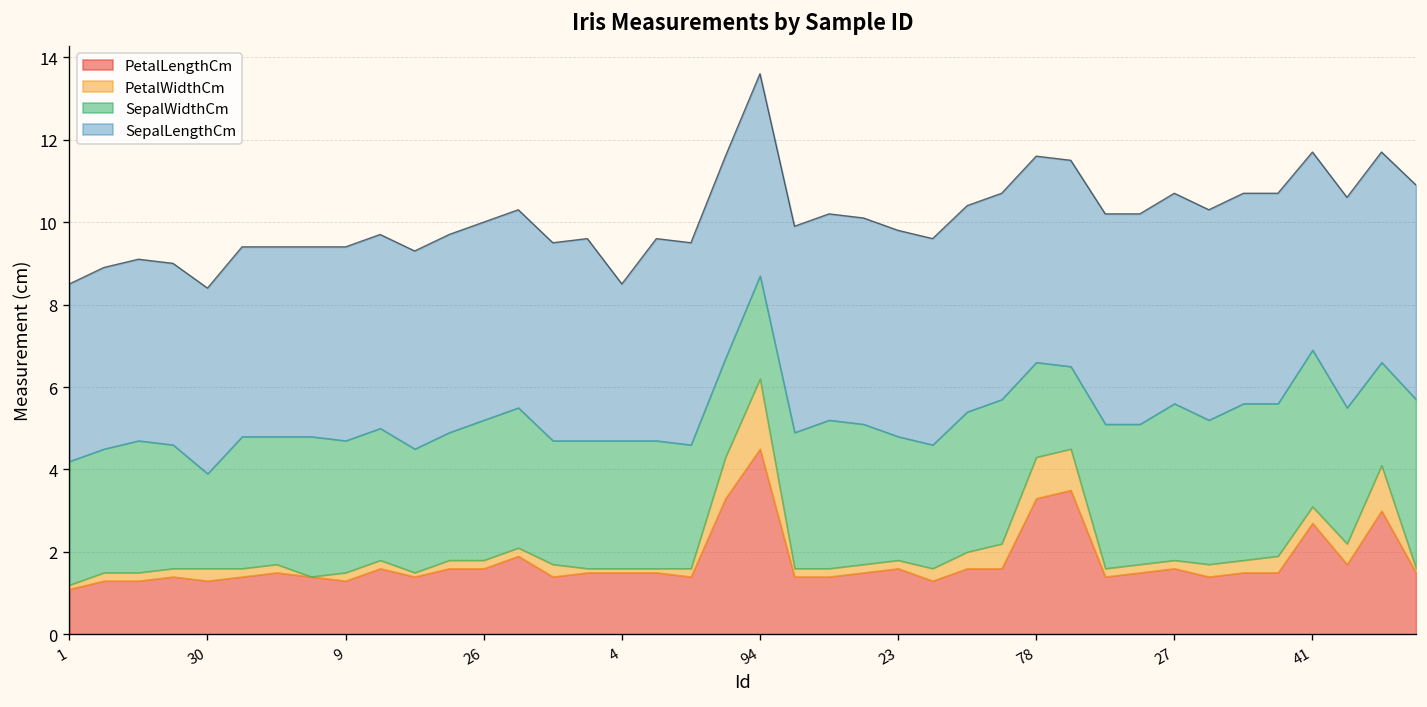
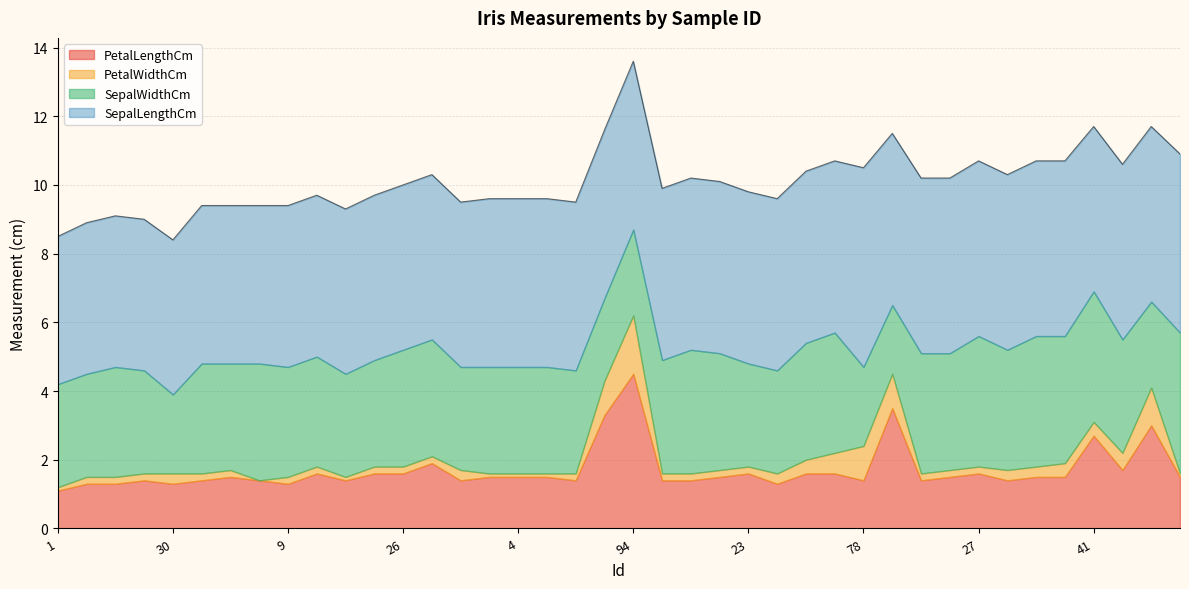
  {
    "PetalLengthCm": {
      "4": 1.5,
      "94": 4.5,
-     "78": 3.3,
+     "78": 1.4,
      "41": 2.7
    },
    "PetalWidthCm": {
      "4": 0.1,
      "94": 1.7,
      "78": 1.0,
      "41": 0.4
    },
    "SepalWidthCm": {
      "4": 3.1,
      "94": 2.5,
      "78": 2.3,
      "41": 3.8
    },
    "SepalLengthCm": {
-     "4": 3.8,
+     "4": 4.9,
      "94": 4.9,
-     "78": 5.0,
+     "78": 5.8,
      "41": 4.8
    }
  }
